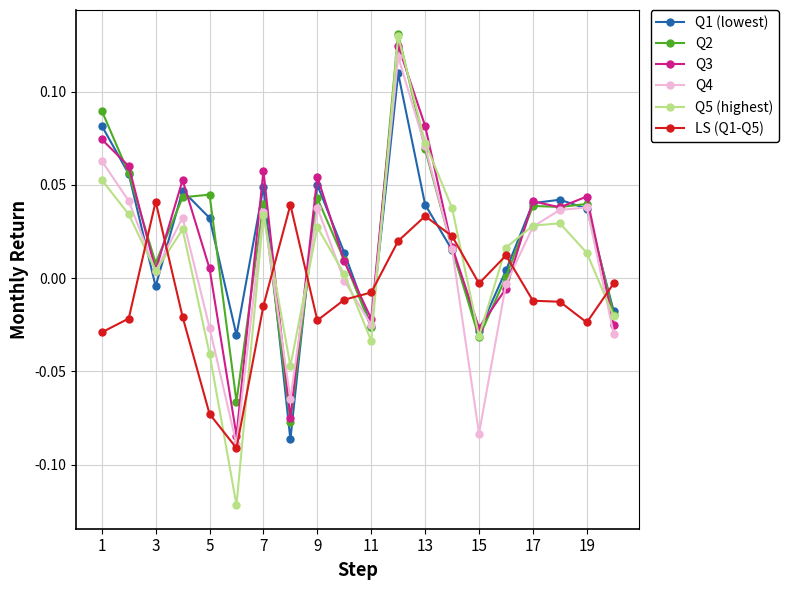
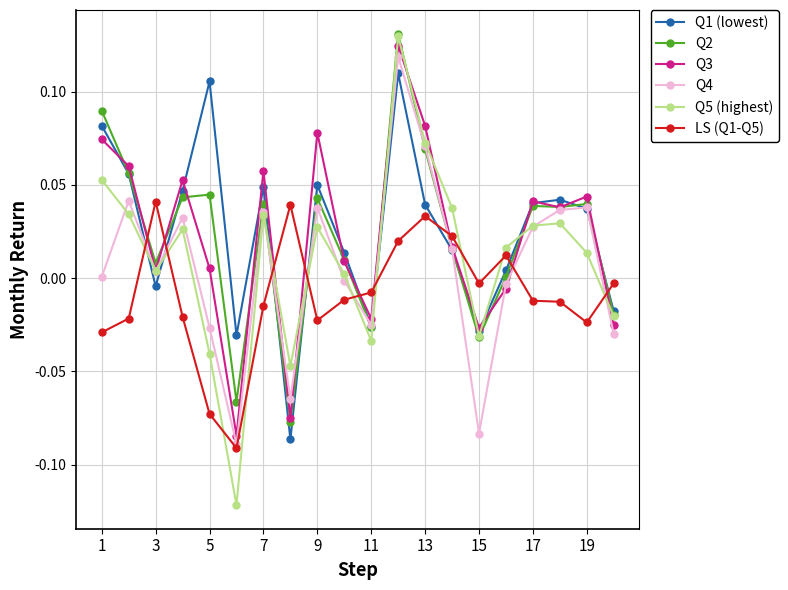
  {
    "Q1 (lowest)": {
      "1": 0.082,
      "3": -0.004,
-     "5": 0.032,
+     "5": 0.105,
      "7": 0.049,
      "9": 0.050,
      "13": 0.039,
      "15": -0.028
    },
    "Q2": {
      "1": 0.090,
      "3": 0.008,
      "5": 0.045,
      "7": 0.040,
      "9": 0.043,
      "13": 0.069,
      "17": 0.039,
      "19": 0.040
    },
    "Q3": {
      "1": 0.074,
      "5": 0.005,
      "7": 0.058,
-     "9": 0.054,
+     "9": 0.078,
      "11": -0.022,
      "13": 0.082,
      "15": -0.027,
      "19": 0.044
    },
    "Q4": {
-     "1": 0.063,
+     "1": 0.001,
      "5": -0.027,
      "7": 0.036,
      "9": 0.038,
      "13": 0.071,
      "15": -0.083
    },
    "Q5 (highest)": {
      "1": 0.053,
      "5": -0.040,
      "7": 0.034,
      "9": 0.027,
      "11": -0.034,
      "13": 0.073,
      "19": 0.014
    },
    "LS (Q1-Q5)": {
      "1": -0.029,
      "3": 0.041,
      "5": -0.073,
      "7": -0.015,
      "9": -0.023,
      "11": -0.008,
      "13": 0.033,
      "15": -0.003,
      "17": -0.012,
      "19": -0.024
    }
  }
